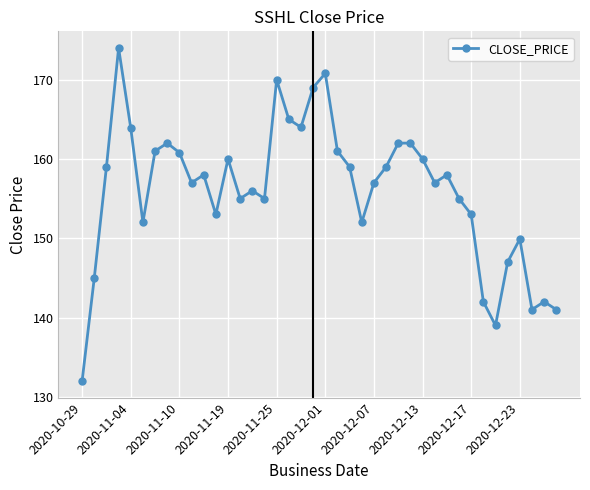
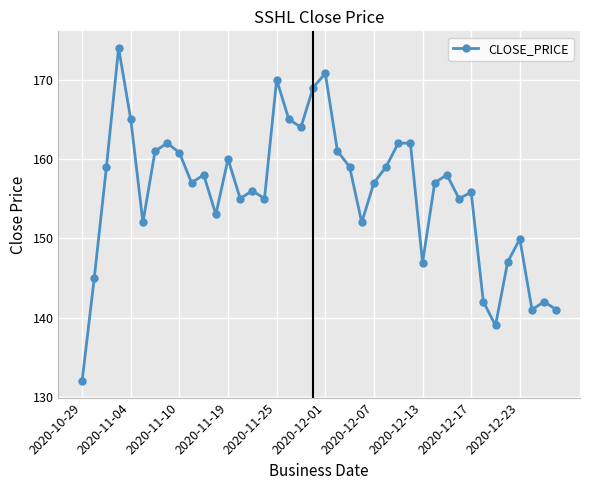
  {
    "2020-10-29": 132,
-   "2020-11-04": 164,
+   "2020-11-04": 165,
    "2020-11-10": 161,
    "2020-11-19": 160,
    "2020-11-25": 170,
    "2020-12-01": 171,
    "2020-12-07": 157,
-   "2020-12-13": 160,
-   "2020-12-17": 153,
+   "2020-12-13": 147,
+   "2020-12-17": 156,
    "2020-12-23": 150
  }
